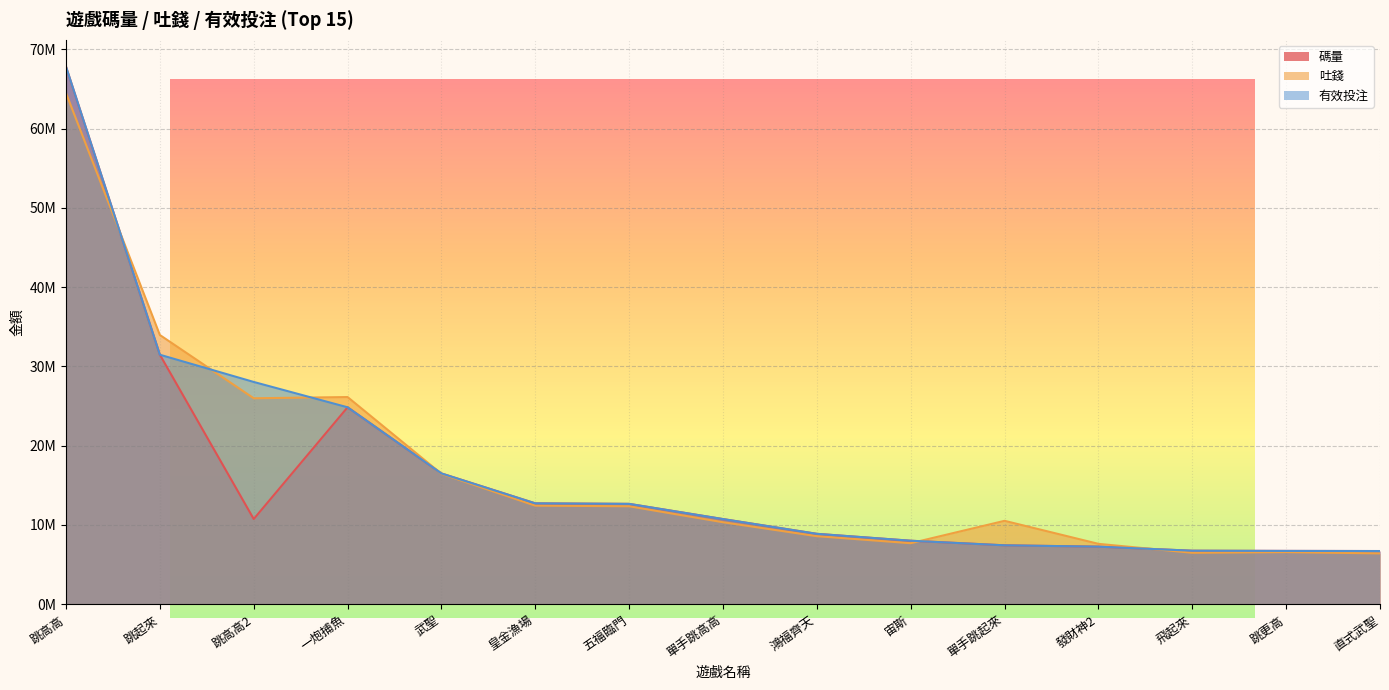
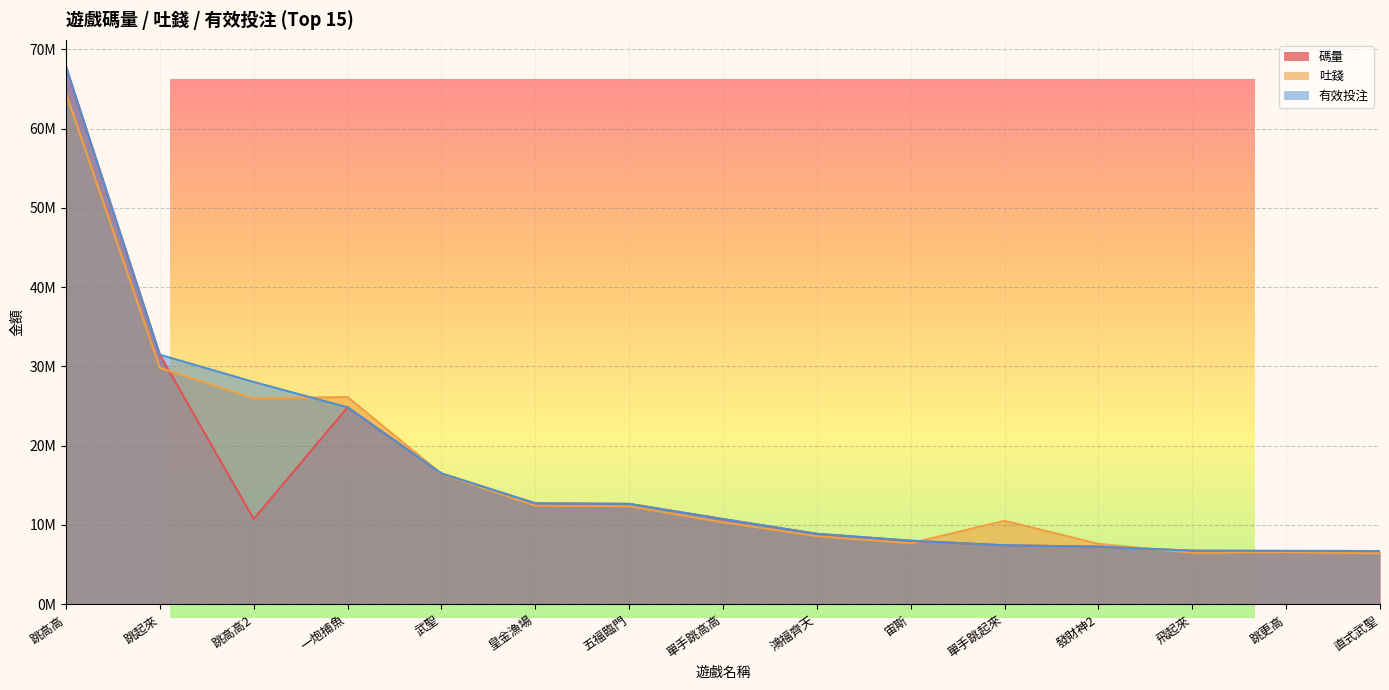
  {
    "遊戲碼量 / 吐錢 / 有效投注 (Top 15)": {
      "碼量": {
        "跳高高2": 11000000
      },
      "吐錢": {
        "跳高高": 64000000,
-       "跳起來": 34000000,
+       "跳起來": 30000000,
        "跳高高2": 26000000,
        "一炮捕魚": 26000000,
        "單手跳高高": 10000000,
        "單手跳起來": 11000000,
        "發財神2": 8000000
      },
      "有效投注": {
        "跳高高2": 28000000
      }
    }
  }
